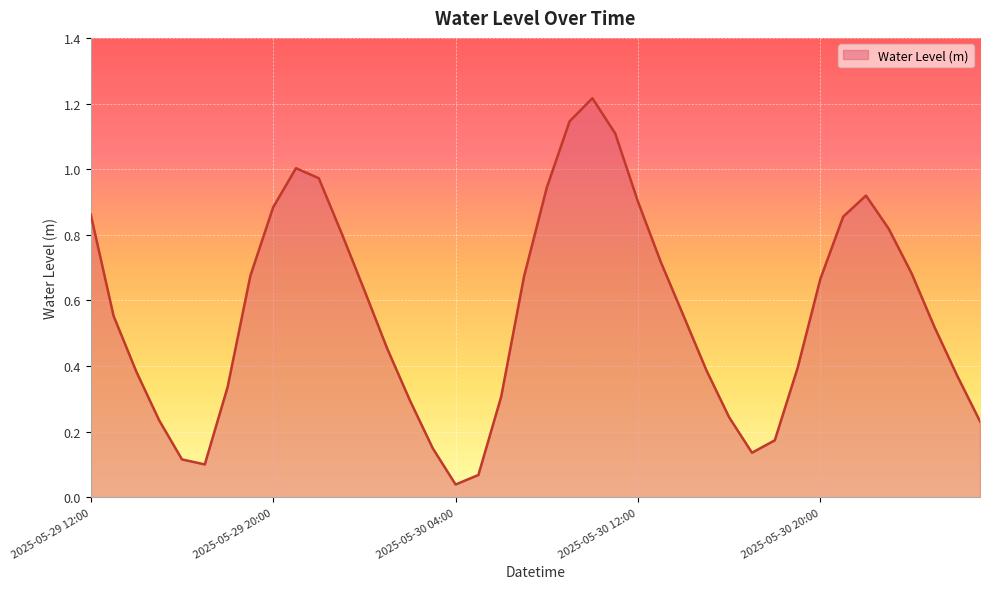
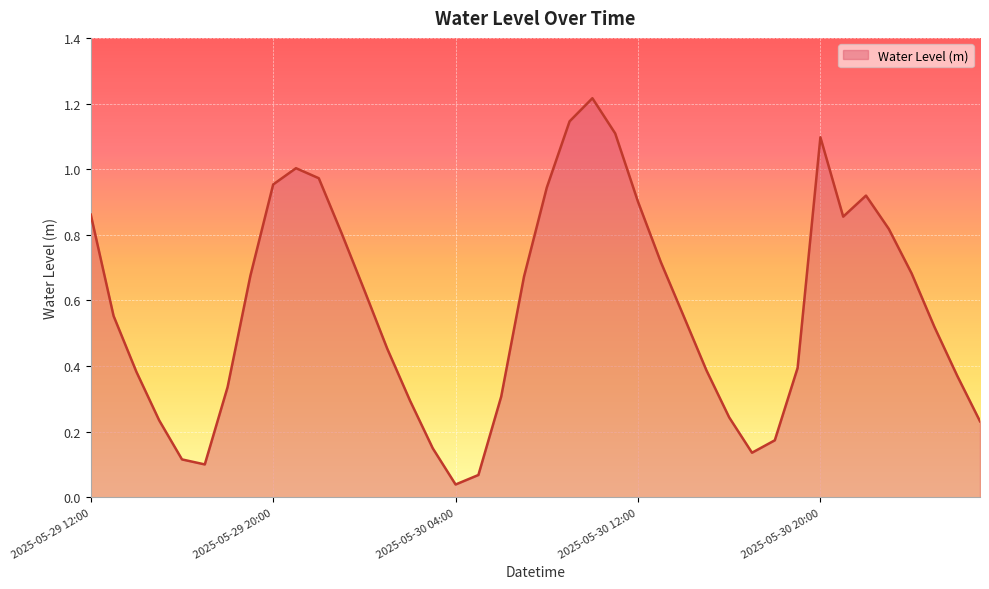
  {
    "2025-05-29 12:00": 0.86,
-   "2025-05-29 20:00": 0.88,
+   "2025-05-29 20:00": 0.95,
    "2025-05-30 04:00": 0.04,
    "2025-05-30 12:00": 0.90,
-   "2025-05-30 20:00": 0.67
+   "2025-05-30 20:00": 1.10
  }
